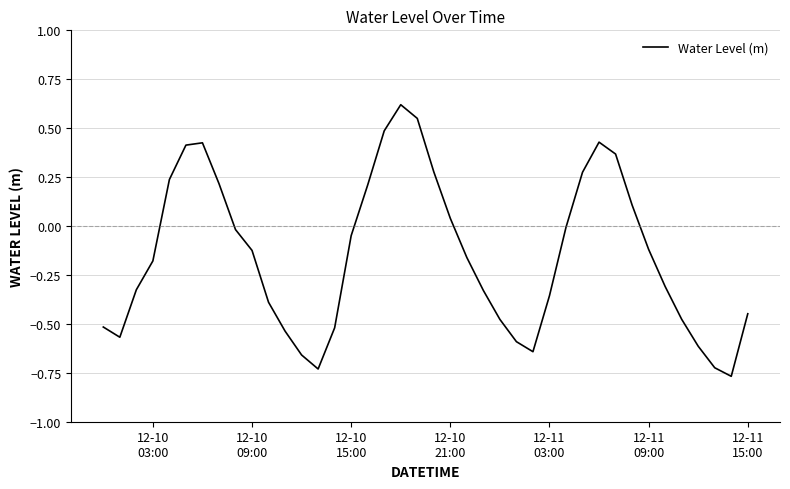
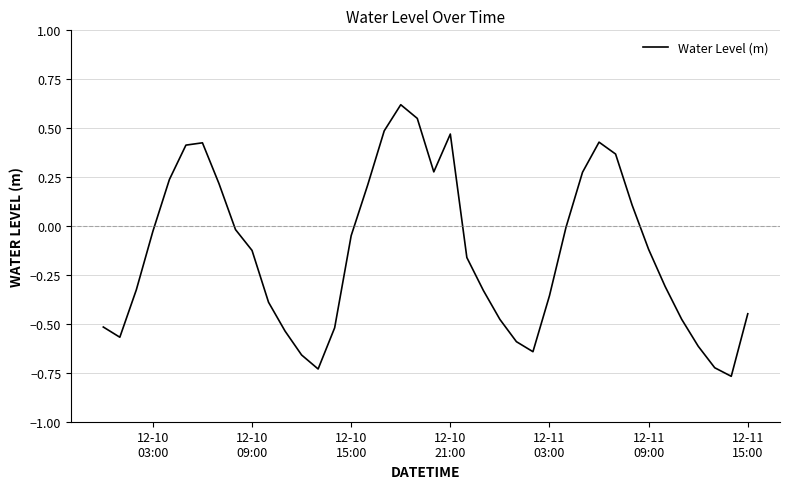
  {
-   "12-10 03:00": -0.18,
+   "12-10 03:00": -0.03,
    "12-10 09:00": -0.12,
    "12-10 15:00": -0.05,
-   "12-10 21:00": 0.04,
+   "12-10 21:00": 0.47,
    "12-11 03:00": -0.36,
    "12-11 09:00": -0.12,
    "12-11 15:00": -0.45
  }
